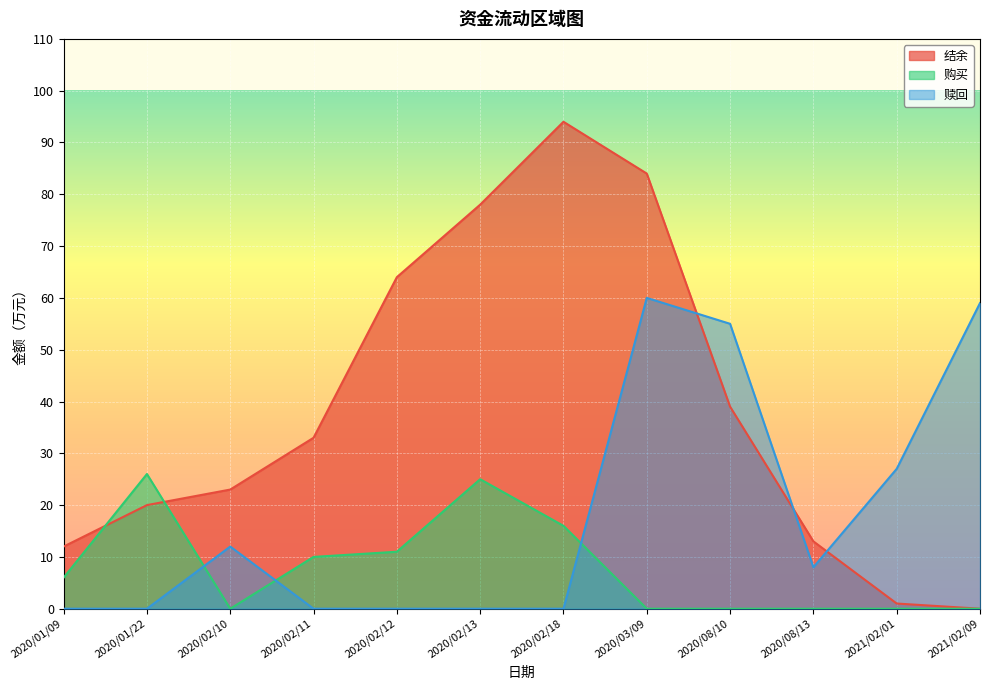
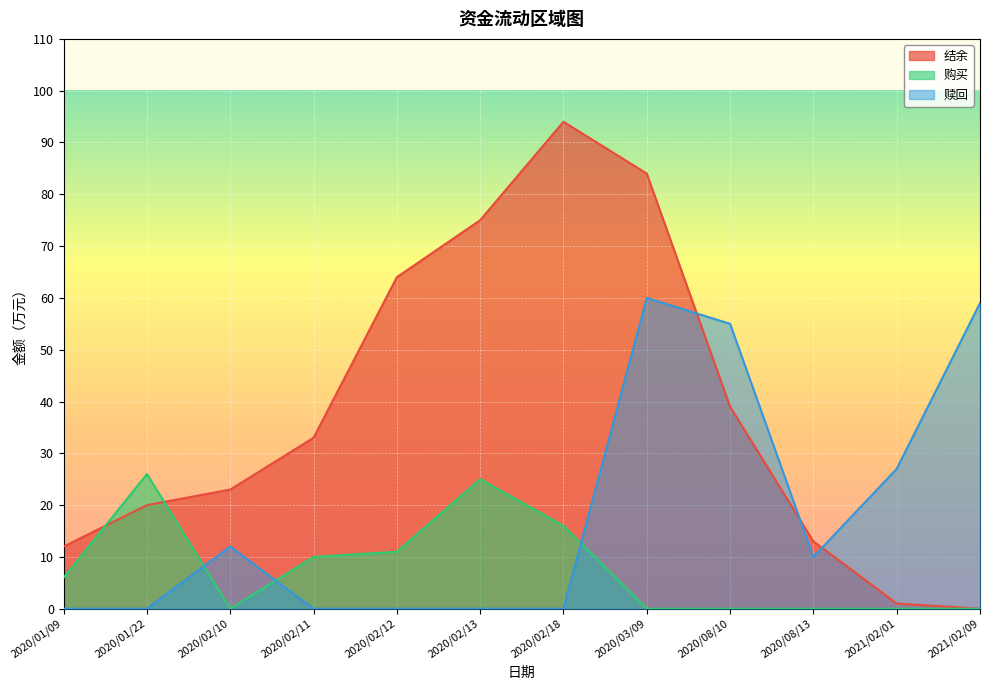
  {
    "结余": {
      "2020/01/09": 12,
      "2020/01/22": 20,
      "2020/02/10": 23,
      "2020/02/11": 33,
      "2020/02/12": 64,
-     "2020/02/13": 78,
+     "2020/02/13": 75,
      "2020/02/18": 94,
      "2020/03/09": 84,
      "2020/08/10": 39,
      "2020/08/13": 13,
      "2021/02/01": 1
    },
    "购买": {
      "2020/01/09": 6,
      "2020/01/22": 26,
      "2020/02/10": 0,
      "2020/02/11": 10,
      "2020/02/12": 11,
      "2020/02/13": 25,
      "2020/02/18": 16,
      "2020/03/09": 0,
      "2020/08/10": 0,
      "2020/08/13": 0,
      "2021/02/01": 0
    },
    "赎回": {
      "2020/01/09": 0,
      "2020/01/22": 0,
      "2020/02/10": 12,
      "2020/02/11": 0,
      "2020/02/12": 0,
      "2020/02/13": 0,
      "2020/02/18": 0,
      "2020/03/09": 60,
      "2020/08/10": 55,
-     "2020/08/13": 8,
+     "2020/08/13": 10,
      "2021/02/01": 27,
      "2021/02/09": 59
    }
  }
